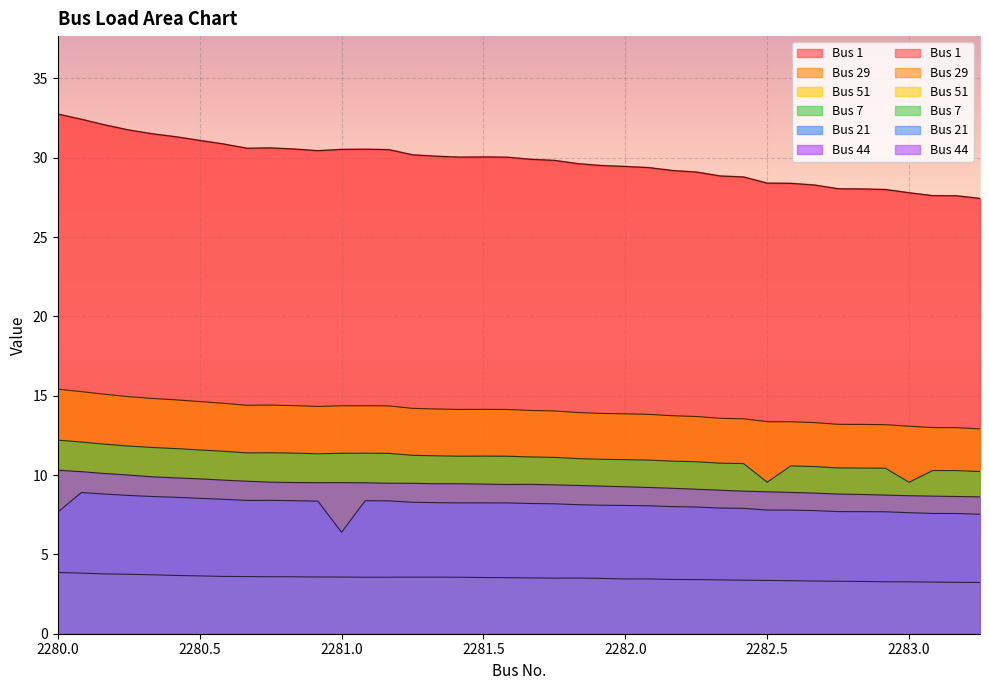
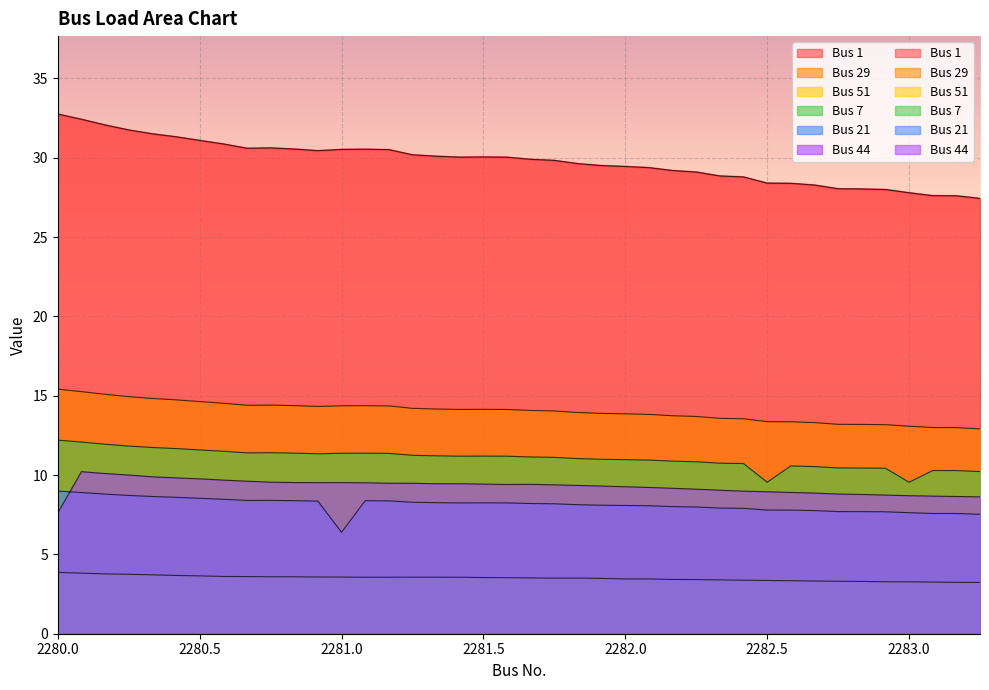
  {
    "Bus 1": {
      "2280.0": 32.8,
      "2280.5": 31.1,
      "2281.0": 30.5,
      "2281.5": 30.0,
      "2282.0": 29.4,
      "2282.5": 28.4,
      "2283.0": 27.8
    },
    "Bus 7": {
      "2280.0": 12.2,
      "2280.5": 11.6,
      "2281.0": 11.4,
      "2281.5": 11.2,
      "2282.0": 11.0,
      "2282.5": 9.5,
      "2283.0": 9.5
    },
    "Bus 21": {
-     "2280.0": 7.7,
+     "2280.0": 9.0,
      "2280.5": 8.5,
      "2281.0": 6.4,
      "2281.5": 8.2,
      "2282.0": 8.1,
      "2282.5": 7.8,
      "2283.0": 7.6
    },
    "Bus 44": {
-     "2280.0": 10.3,
+     "2280.0": 7.6,
      "2280.5": 9.8,
      "2281.0": 9.5,
      "2281.5": 9.4,
      "2282.0": 9.3,
      "2282.5": 8.9,
      "2283.0": 8.7
    }
  }
